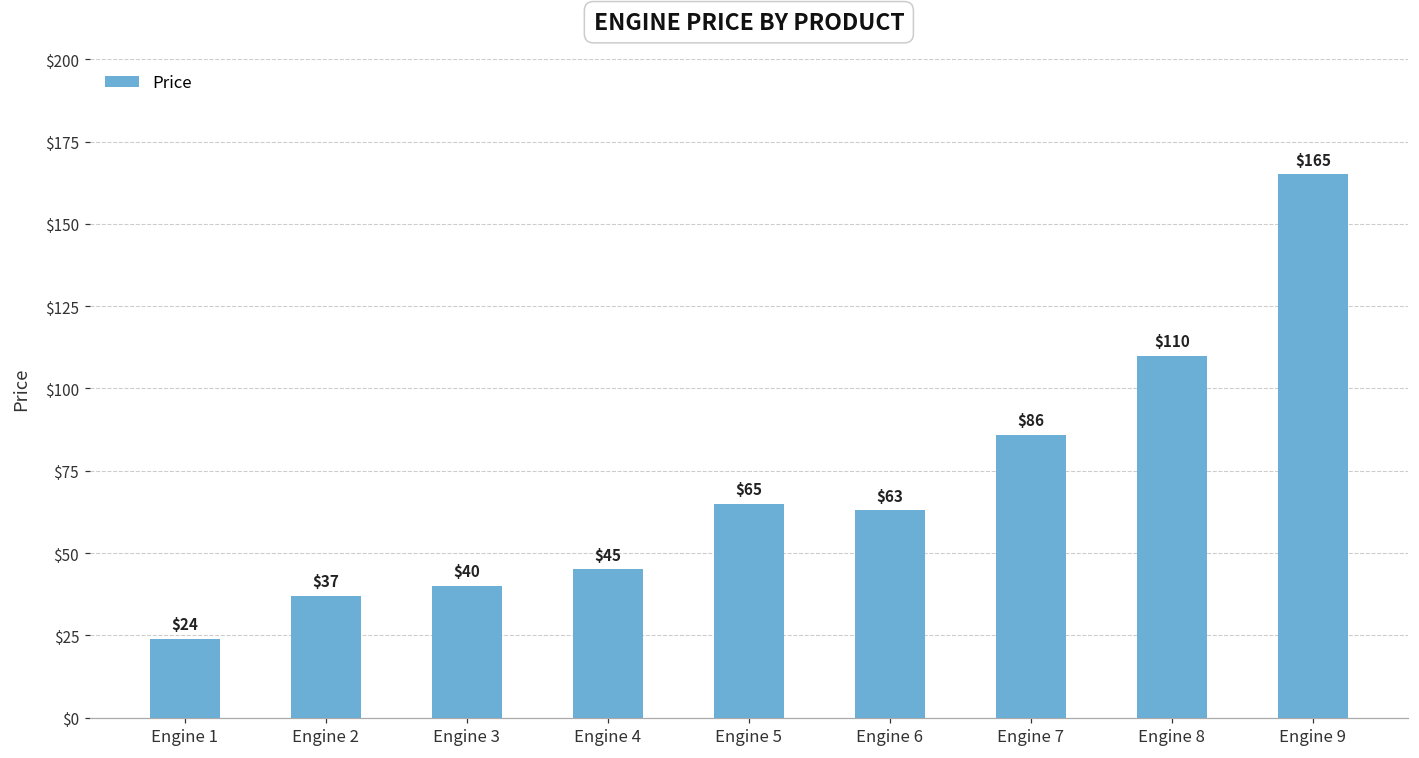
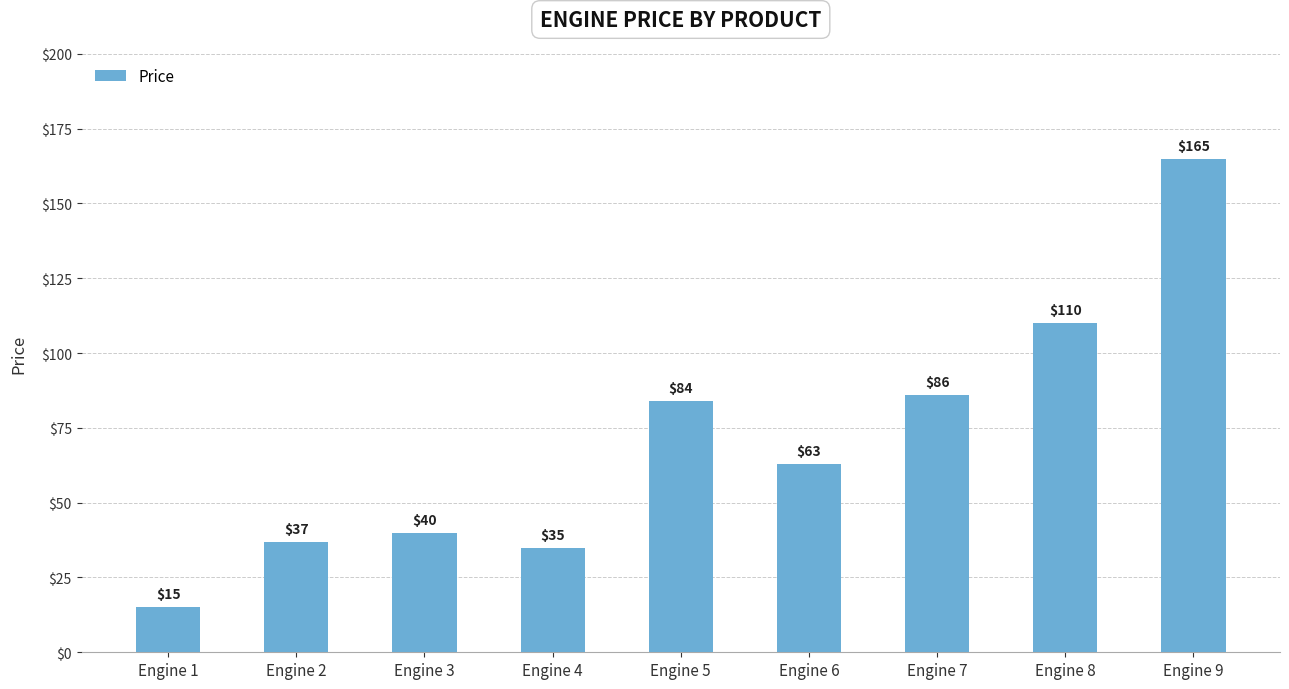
  {
-   "Engine 1": "$24",
+   "Engine 1": "$15",
    "Engine 2": "$37",
    "Engine 3": "$40",
-   "Engine 4": "$45",
-   "Engine 5": "$65",
+   "Engine 4": "$35",
+   "Engine 5": "$84",
    "Engine 6": "$63",
    "Engine 7": "$86",
    "Engine 8": "$110",
    "Engine 9": "$165"
  }
